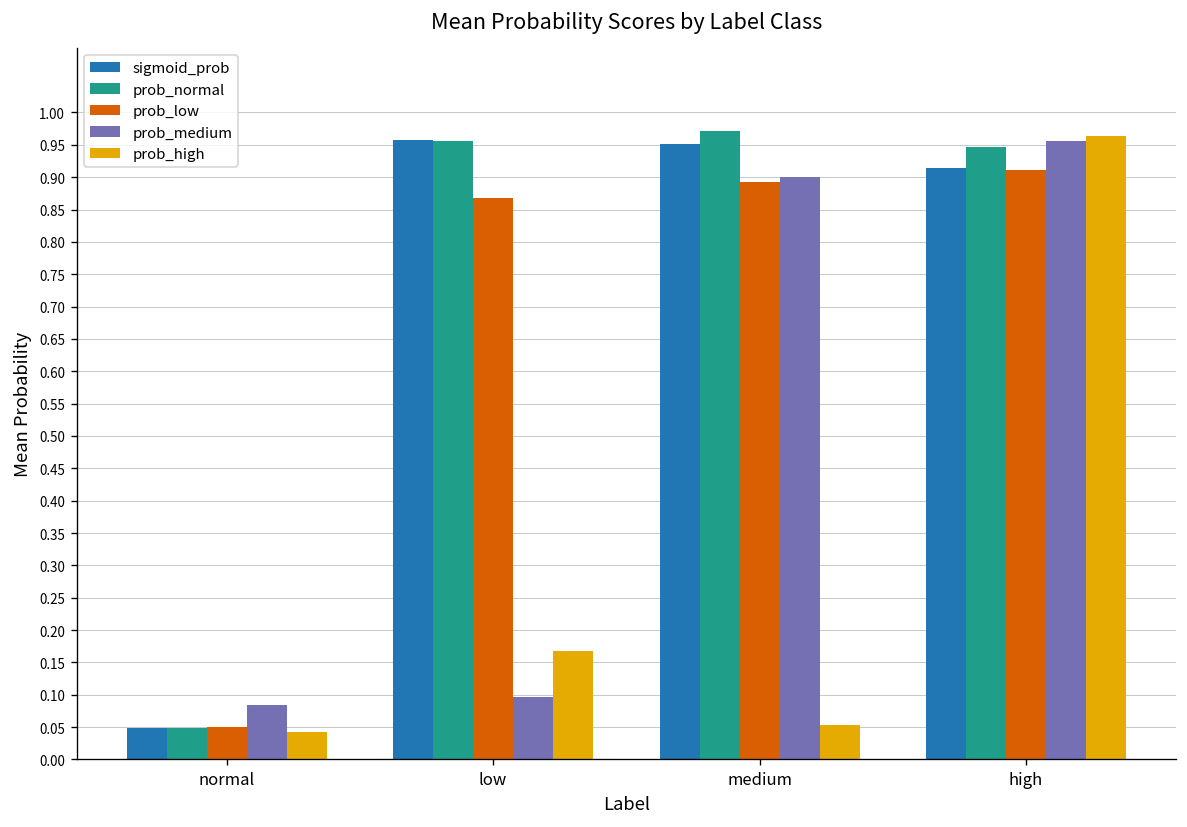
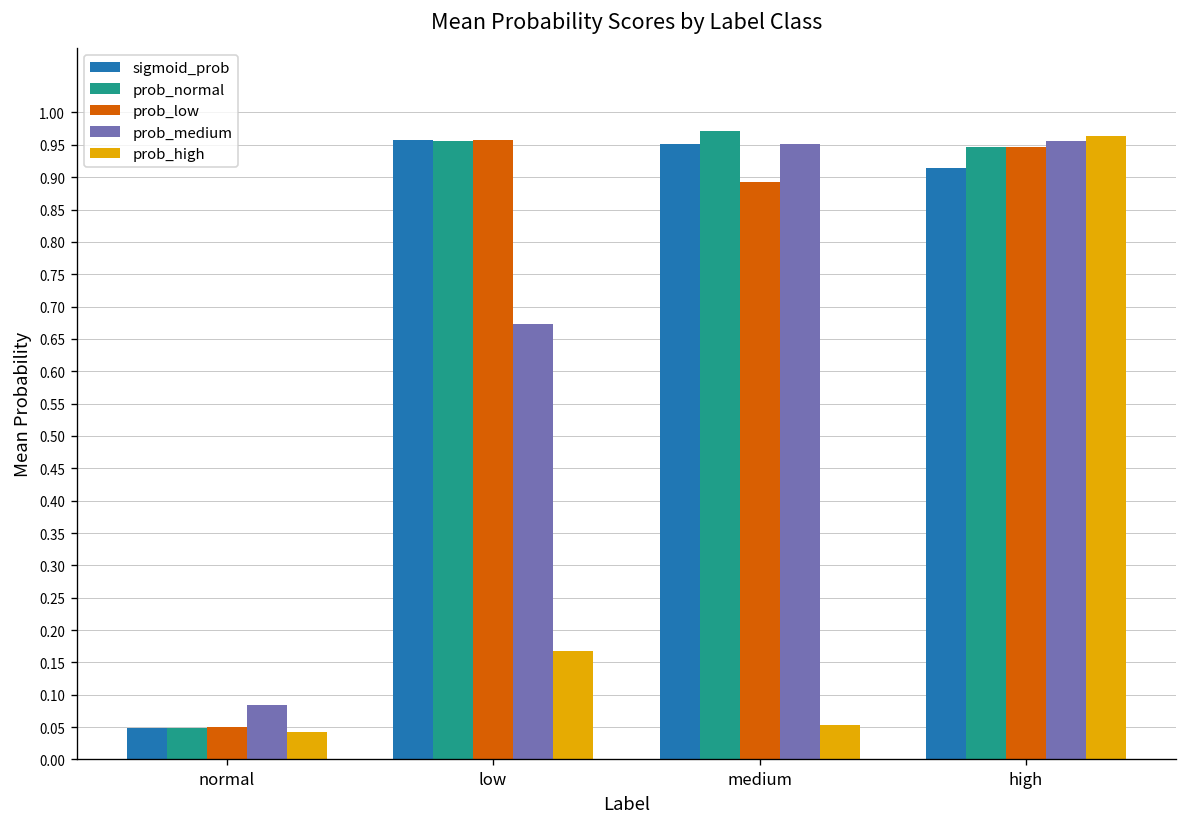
  {
    "prob_low": {
      "normal": 0.05,
-     "low": 0.87,
+     "low": 0.96,
      "medium": 0.89,
-     "high": 0.91
+     "high": 0.95
    },
    "prob_medium": {
      "normal": 0.08,
-     "low": 0.10,
-     "medium": 0.90,
+     "low": 0.67,
+     "medium": 0.95,
      "high": 0.96
    },
    "prob_high": {
      "normal": 0.04,
      "low": 0.17,
      "medium": 0.05,
      "high": 0.96
    }
  }
